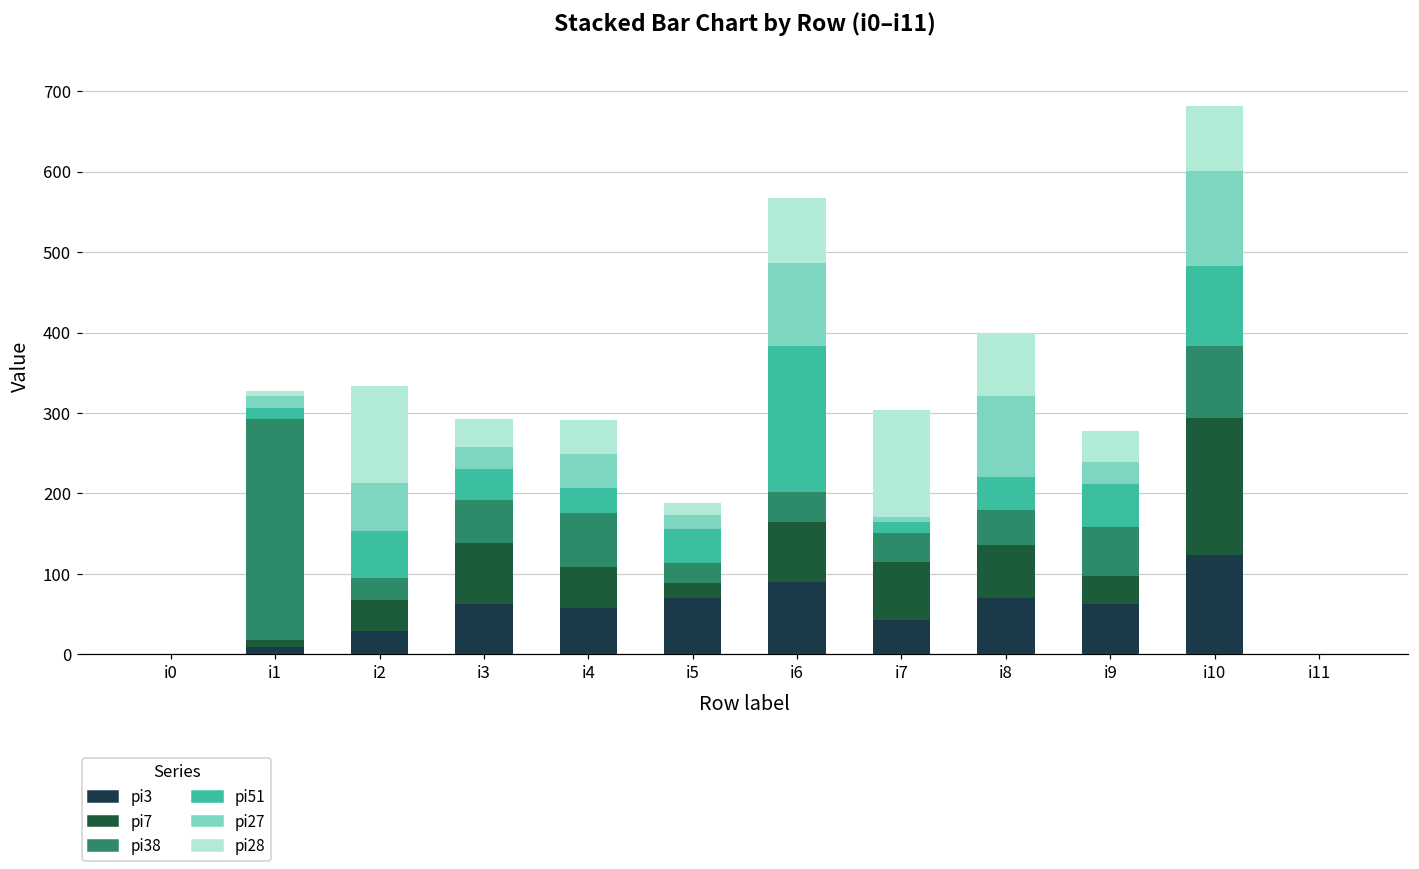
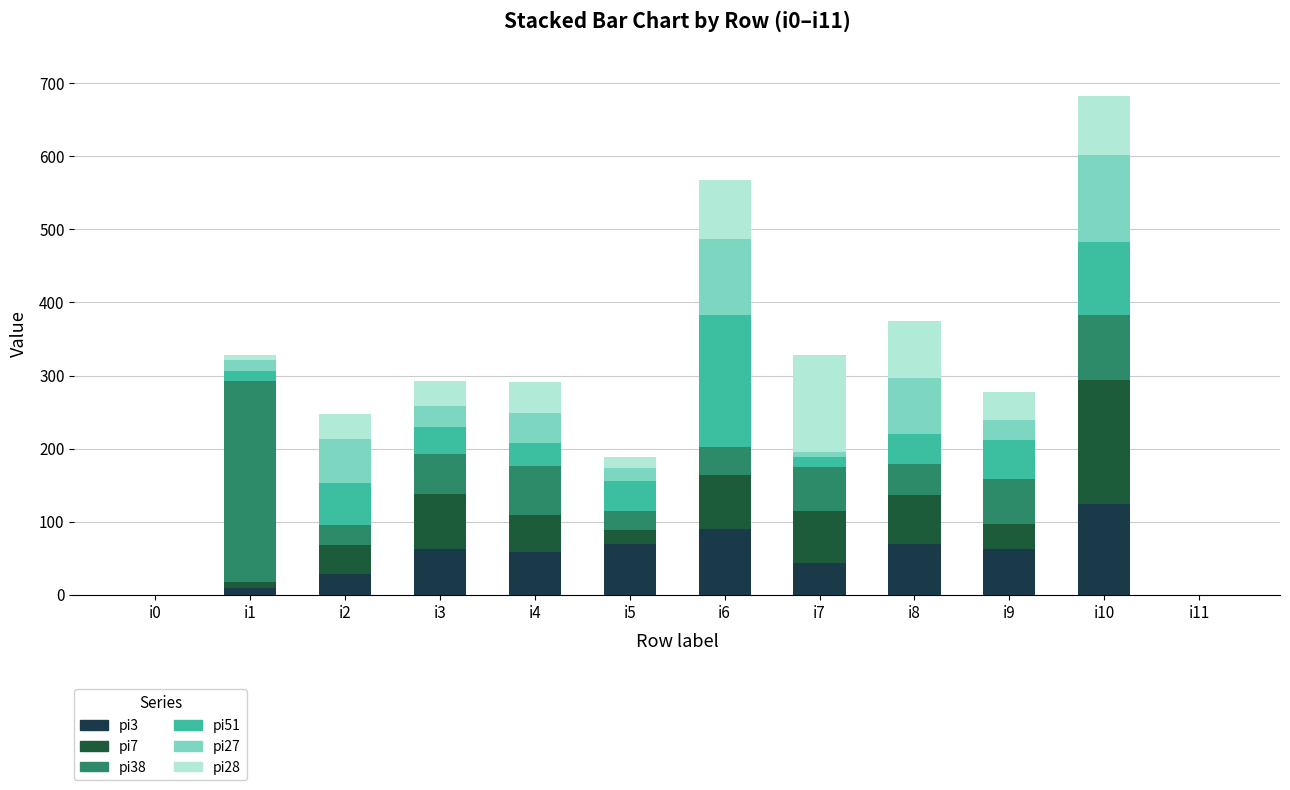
  {
    "pi38": {
      "i0": 0,
      "i1": 280,
      "i2": 30,
      "i3": 50,
      "i4": 70,
      "i5": 30,
      "i6": 40,
-     "i7": 40,
+     "i7": 60,
      "i8": 40,
      "i9": 60,
      "i10": 90,
      "i11": 0
    },
    "pi51": {
      "i0": 0,
      "i1": 10,
      "i2": 60,
      "i3": 40,
      "i4": 30,
      "i5": 40,
      "i6": 180,
      "i7": 10,
      "i8": 40,
      "i9": 50,
      "i10": 100,
      "i11": 0
    },
    "pi27": {
      "i0": 0,
      "i1": 20,
      "i2": 60,
      "i3": 30,
      "i4": 40,
      "i5": 20,
      "i6": 100,
      "i7": 10,
-     "i8": 100,
+     "i8": 80,
      "i9": 30,
      "i10": 120,
      "i11": 0
    },
    "pi28": {
      "i0": 0,
      "i1": 10,
-     "i2": 120,
+     "i2": 40,
      "i3": 30,
      "i4": 40,
      "i5": 20,
      "i6": 80,
      "i7": 130,
      "i8": 80,
      "i9": 40,
      "i10": 80,
      "i11": 0
    }
  }
